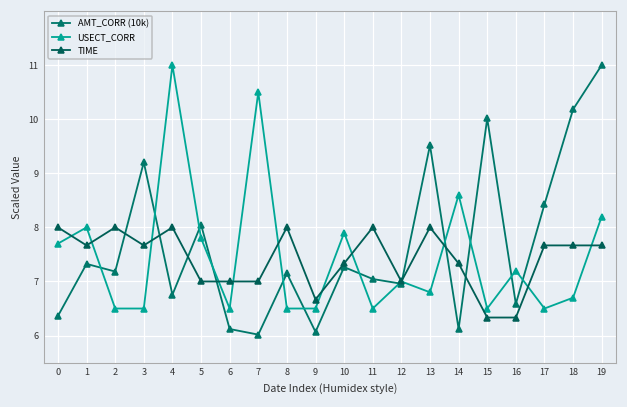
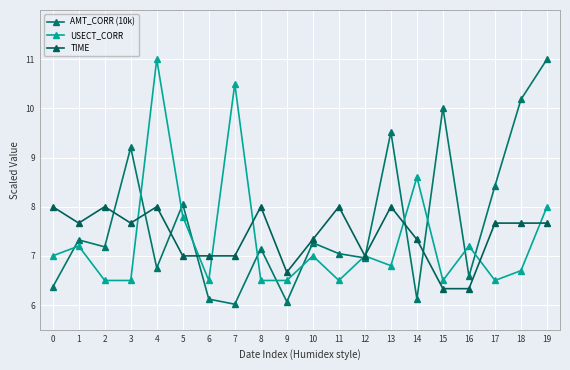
  {
    "USECT_CORR": {
-     "0": 7.7,
-     "1": 8.0,
+     "0": 7.0,
+     "1": 7.2,
      "2": 6.5,
      "3": 6.5,
      "4": 11.0,
      "5": 7.8,
      "6": 6.5,
      "7": 10.5,
      "8": 6.5,
      "9": 6.5,
-     "10": 7.9,
+     "10": 7.0,
      "11": 6.5,
      "13": 6.8,
      "14": 8.6,
      "15": 6.5,
      "16": 7.2,
      "17": 6.5,
      "18": 6.7,
-     "19": 8.2
+     "19": 8.0
    }
  }
